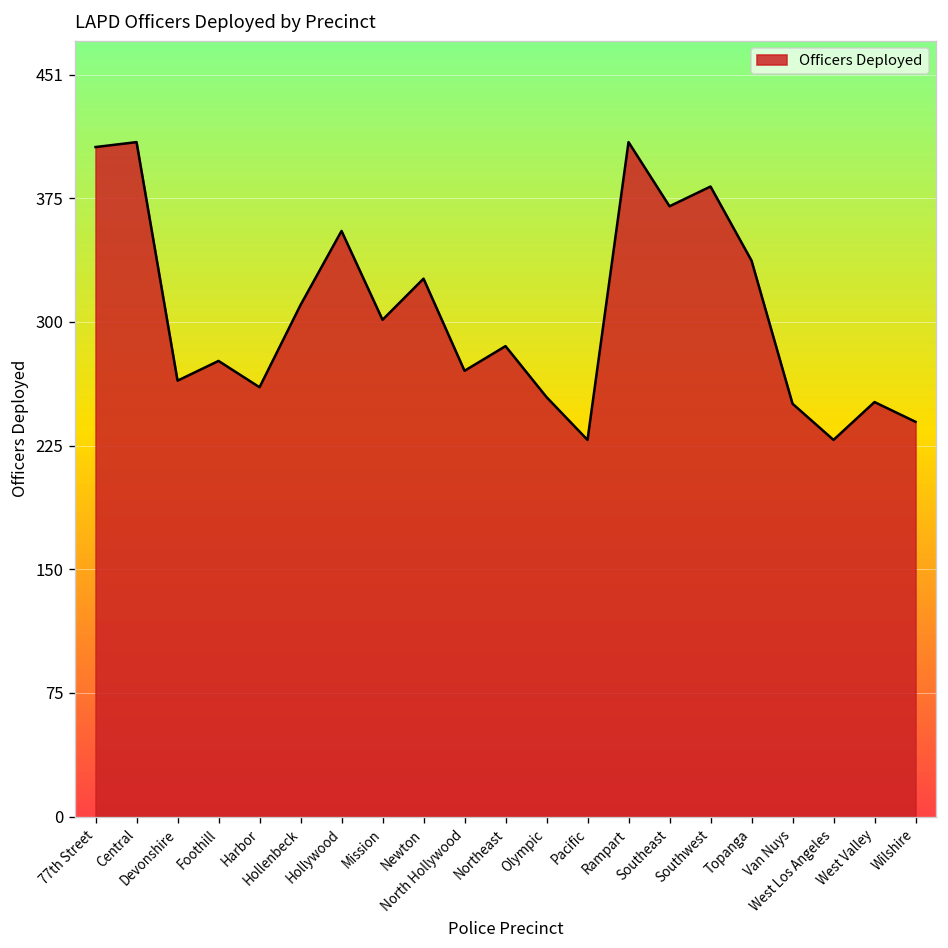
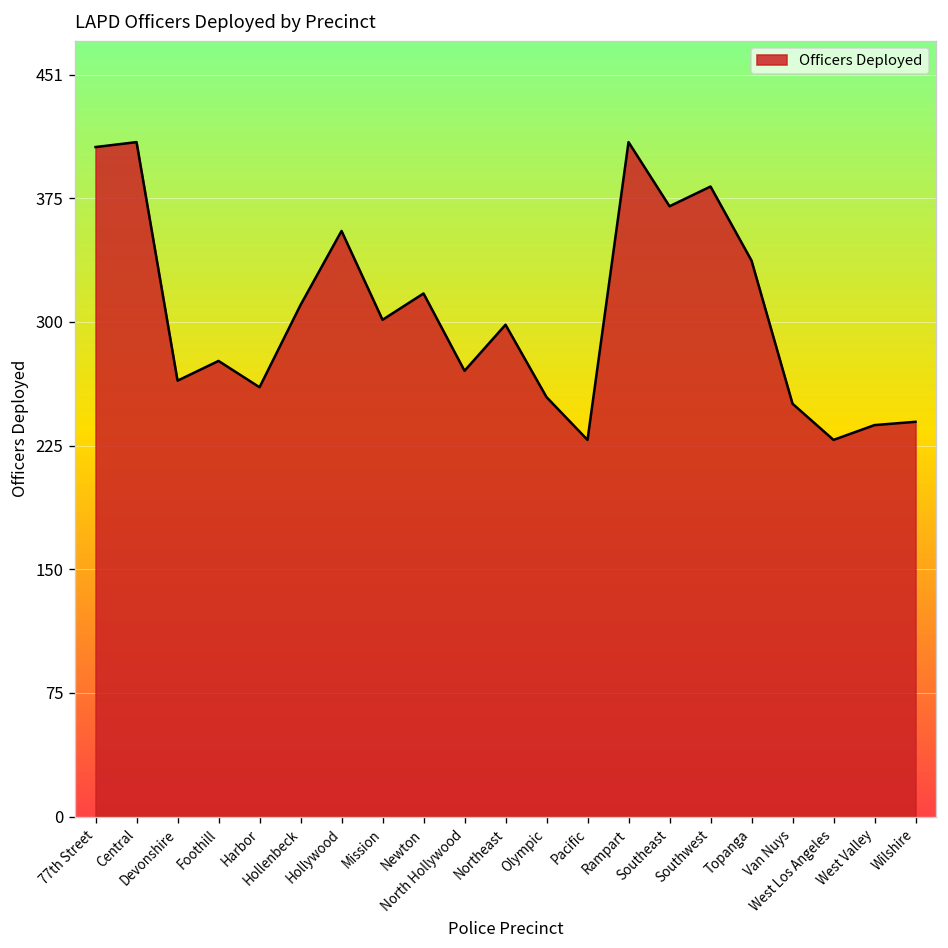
  {
    "77th Street": 407,
    "Central": 410,
    "Devonshire": 265,
    "Foothill": 277,
    "Harbor": 261,
    "Hollenbeck": 311,
    "Hollywood": 356,
    "Mission": 302,
-   "Newton": 327,
+   "Newton": 318,
    "North Hollywood": 271,
-   "Northeast": 286,
+   "Northeast": 299,
    "Olympic": 255,
    "Pacific": 229,
    "Rampart": 410,
    "Southeast": 371,
    "Southwest": 383,
    "Topanga": 338,
    "Van Nuys": 251,
    "West Los Angeles": 229,
-   "West Valley": 252,
+   "West Valley": 238,
    "Wilshire": 240
  }
